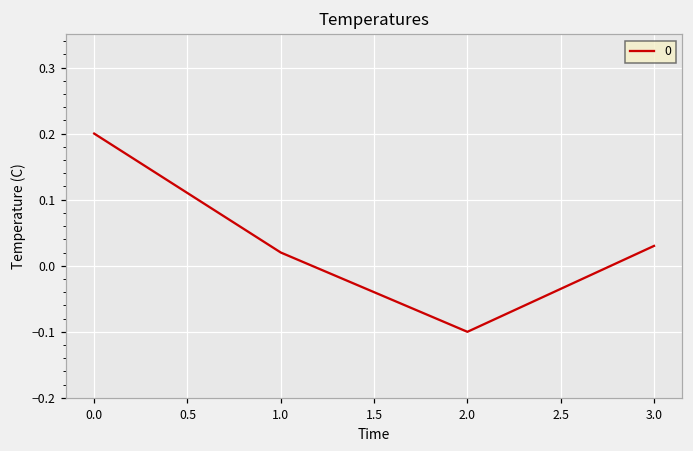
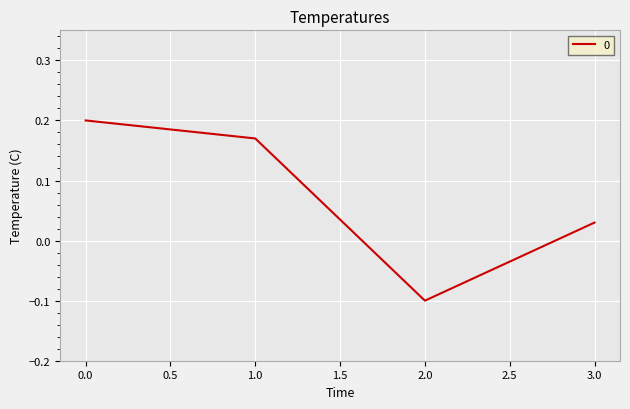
  {
    "0.0": 0.20,
-   "1.0": 0.02,
+   "1.0": 0.17,
    "2.0": -0.10,
    "3.0": 0.03
  }
